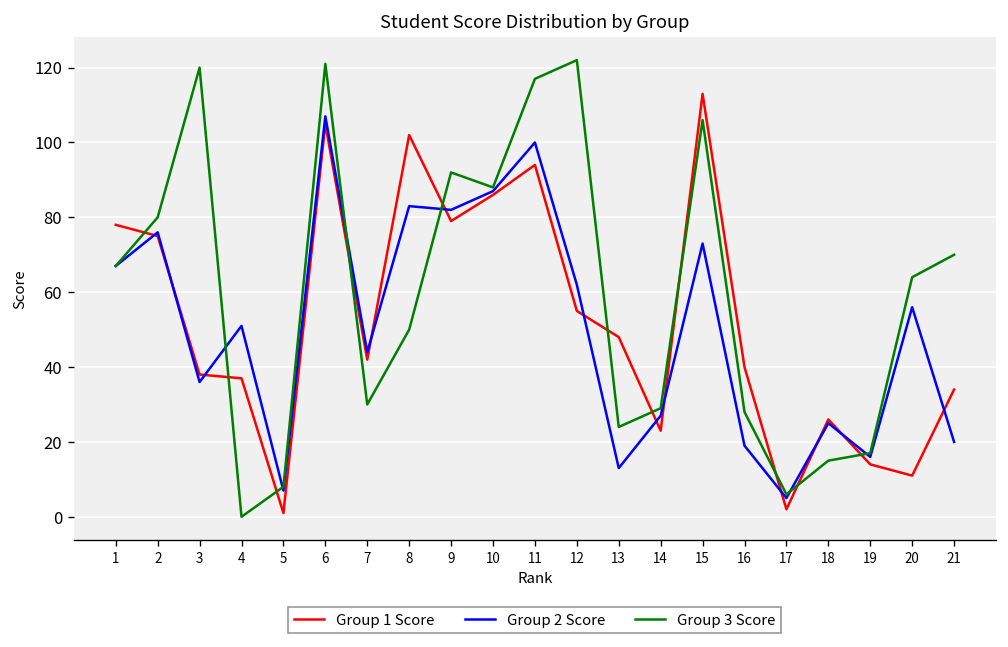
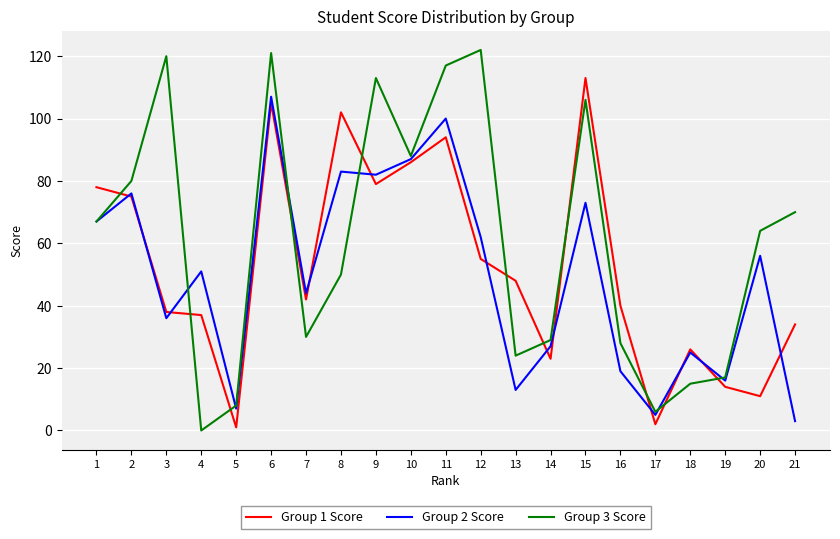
  {
    "Group 1 Score": {
      "1": 78,
      "2": 75,
      "3": 38,
      "4": 37,
      "5": 1,
      "6": 105,
      "7": 42,
      "8": 102,
      "9": 79,
      "10": 86,
      "11": 94,
      "12": 55,
      "13": 48,
      "14": 23,
      "15": 113,
      "16": 40,
      "17": 2,
      "18": 26,
      "19": 14,
      "20": 11,
      "21": 34
    },
    "Group 2 Score": {
      "2": 76,
      "3": 36,
      "4": 51,
      "5": 7,
      "6": 107,
      "7": 44,
      "8": 83,
      "9": 82,
      "10": 87,
      "11": 100,
      "12": 62,
      "13": 13,
      "14": 27,
      "15": 73,
      "16": 19,
      "17": 5,
      "18": 25,
      "19": 16,
      "20": 56,
-     "21": 20
+     "21": 3
    },
    "Group 3 Score": {
      "2": 80,
      "3": 120,
      "4": 0,
      "5": 8,
      "6": 121,
      "7": 30,
      "8": 50,
-     "9": 92,
+     "9": 113,
      "10": 88,
      "11": 117,
      "12": 122,
      "13": 24,
      "14": 29,
      "15": 106,
      "16": 28,
      "17": 6,
      "18": 15,
      "19": 17,
      "20": 64,
      "21": 70
    }
  }
